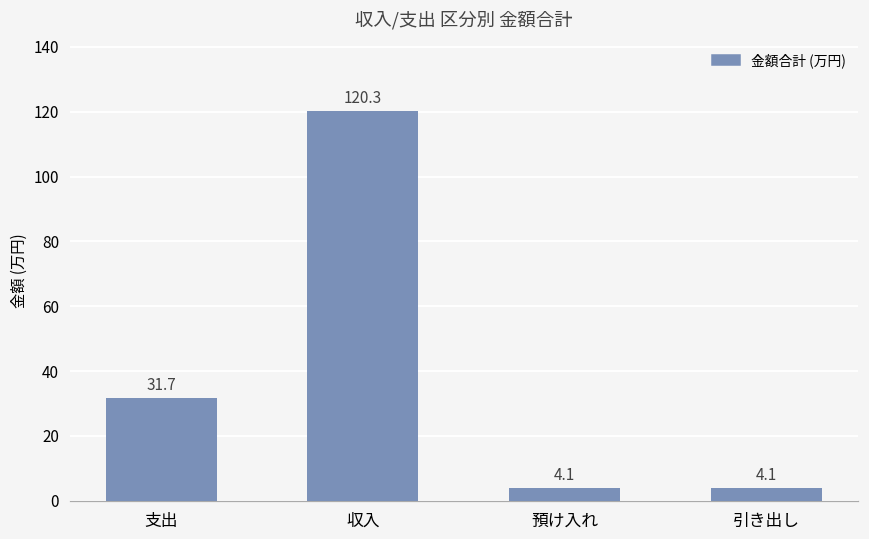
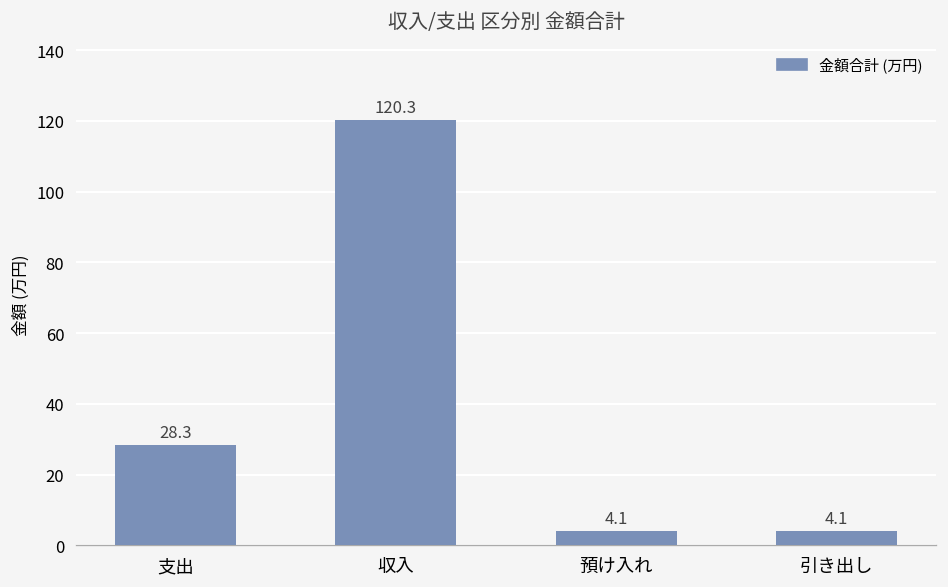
  {
-   "支出": 31.7,
+   "支出": 28.3,
    "収入": 120.3,
    "預け入れ": 4.1,
    "引き出し": 4.1
  }
